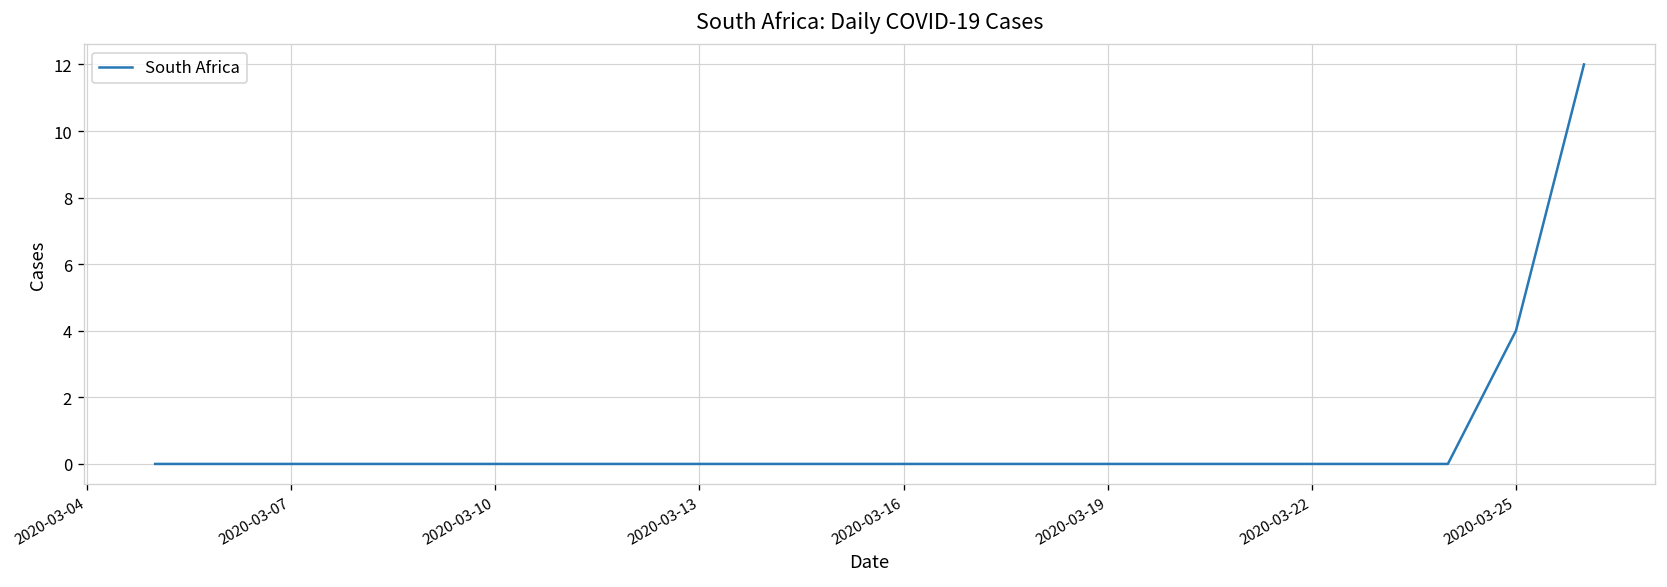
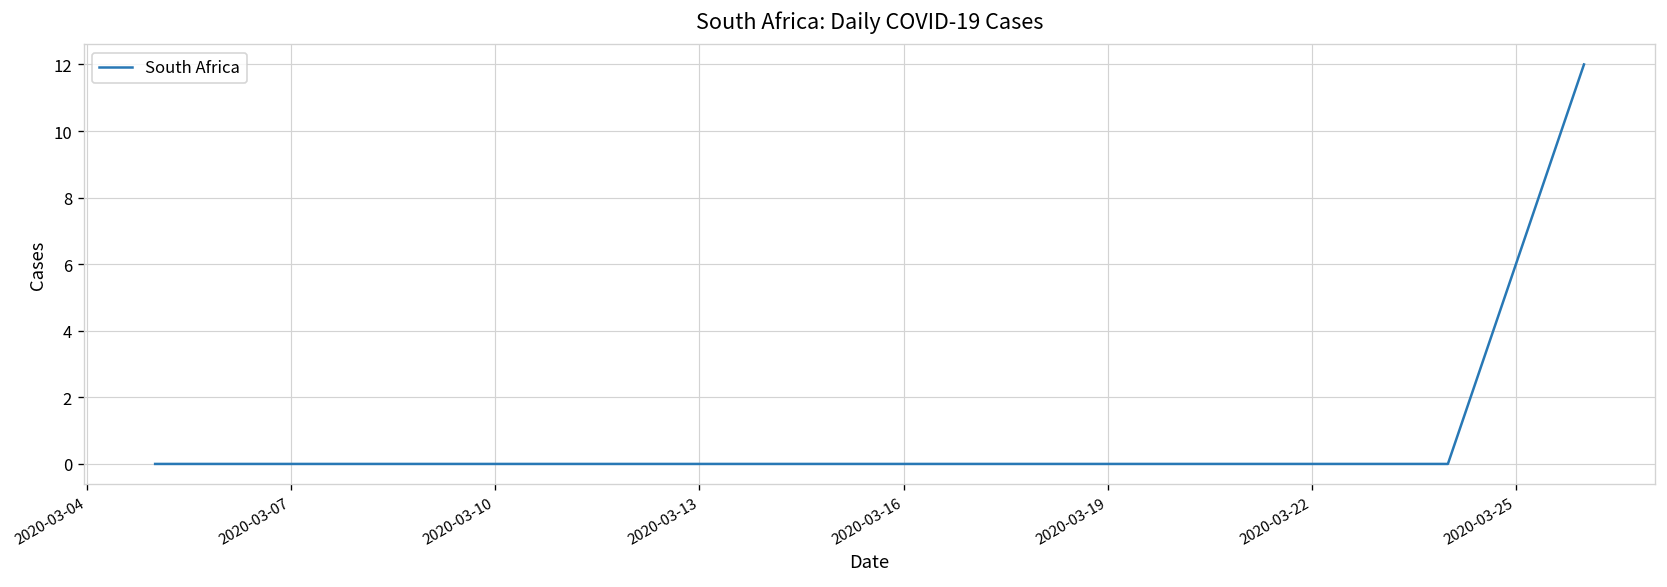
  {
    "2020-03-07": 0,
    "2020-03-10": 0,
    "2020-03-13": 0,
    "2020-03-16": 0,
    "2020-03-19": 0,
    "2020-03-22": 0,
-   "2020-03-25": 4
+   "2020-03-25": 6
  }
